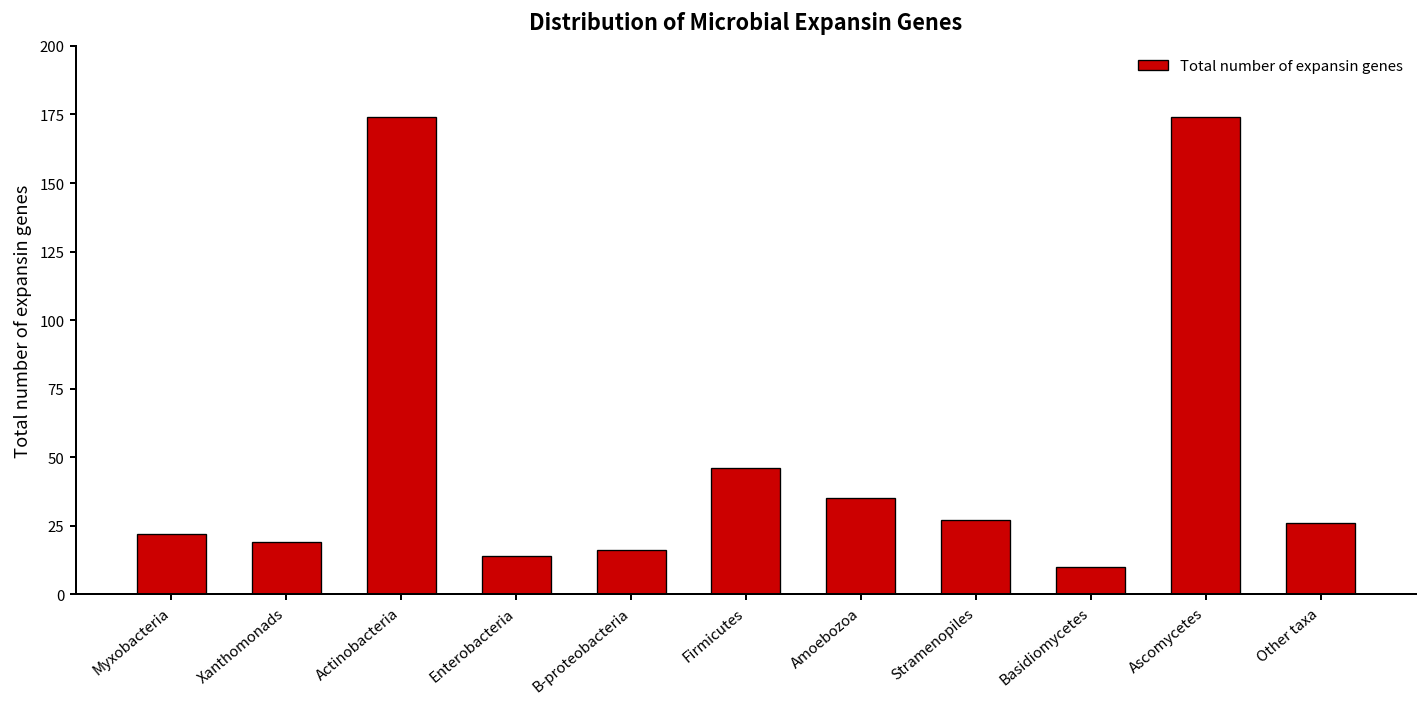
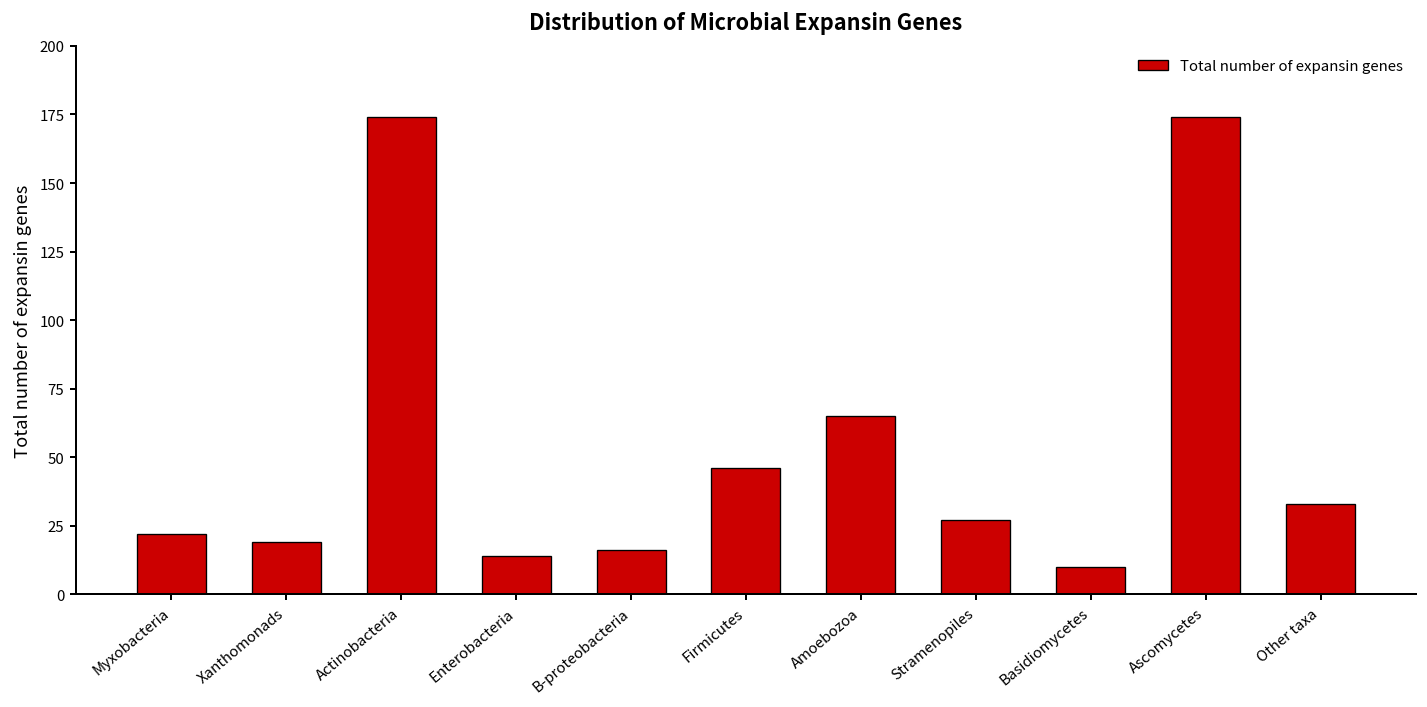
  {
    "Myxobacteria": 22,
    "Xanthomonads": 19,
    "Actinobacteria": 174,
    "Enterobacteria": 14,
    "B-proteobacteria": 16,
    "Firmicutes": 46,
-   "Amoebozoa": 35,
+   "Amoebozoa": 65,
    "Stramenopiles": 27,
    "Basidiomycetes": 10,
    "Ascomycetes": 174,
-   "Other taxa": 26
+   "Other taxa": 33
  }
